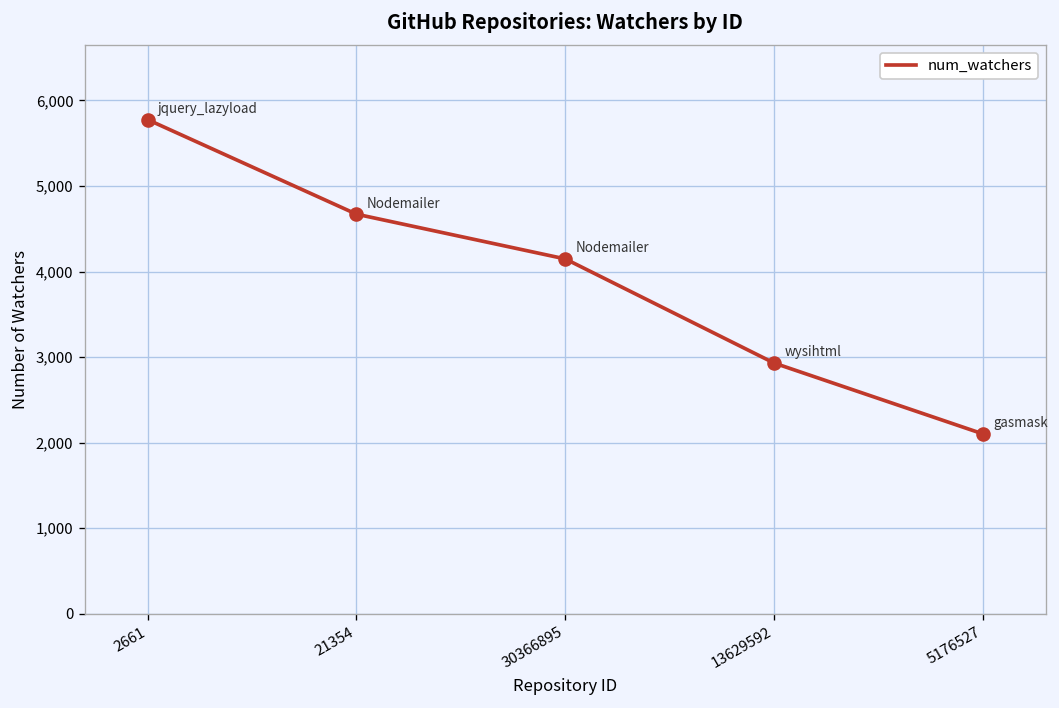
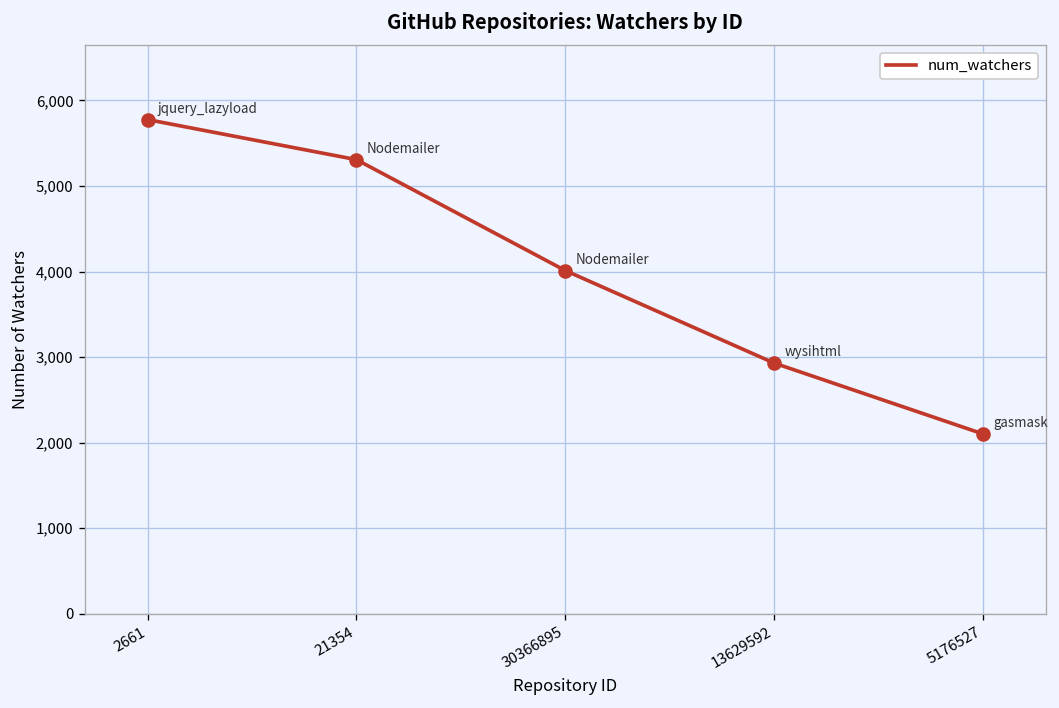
  {
    "2661": "5,800",
-   "21354": "4,700",
-   "30366895": "4,100",
+   "21354": "5,300",
+   "30366895": "4,000",
    "13629592": "2,900",
    "5176527": "2,100"
  }
